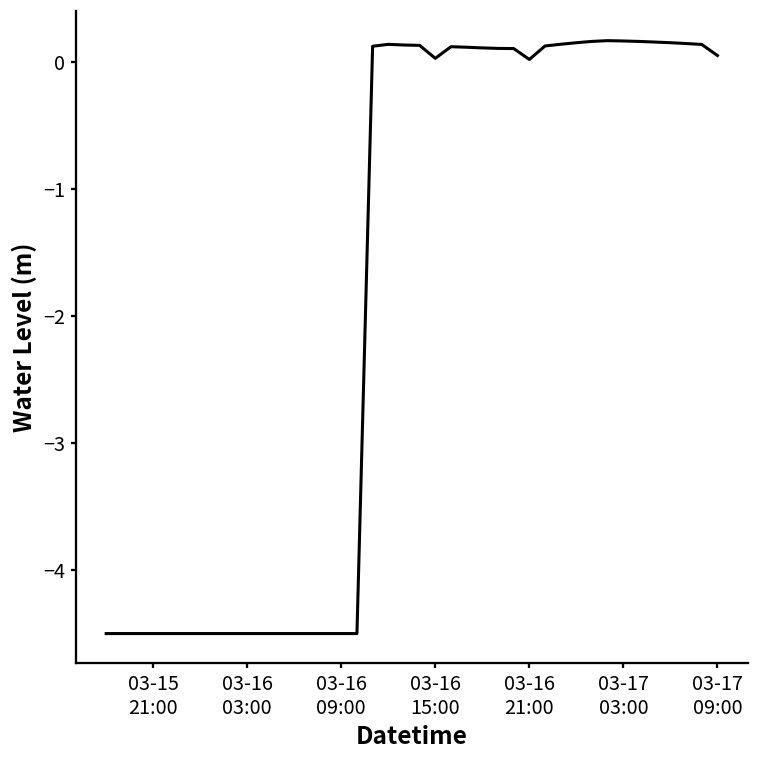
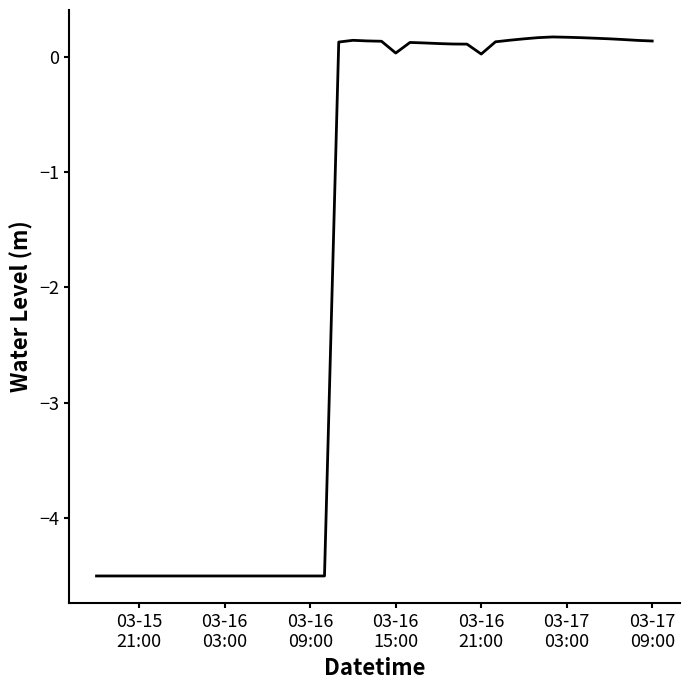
  {
    "03-15 21:00": -4.50,
    "03-16 03:00": -4.50,
    "03-16 09:00": -4.50,
    "03-16 15:00": 0.03,
    "03-16 21:00": 0.02,
    "03-17 03:00": 0.17,
-   "03-17 09:00": 0.05
+   "03-17 09:00": 0.14
  }
